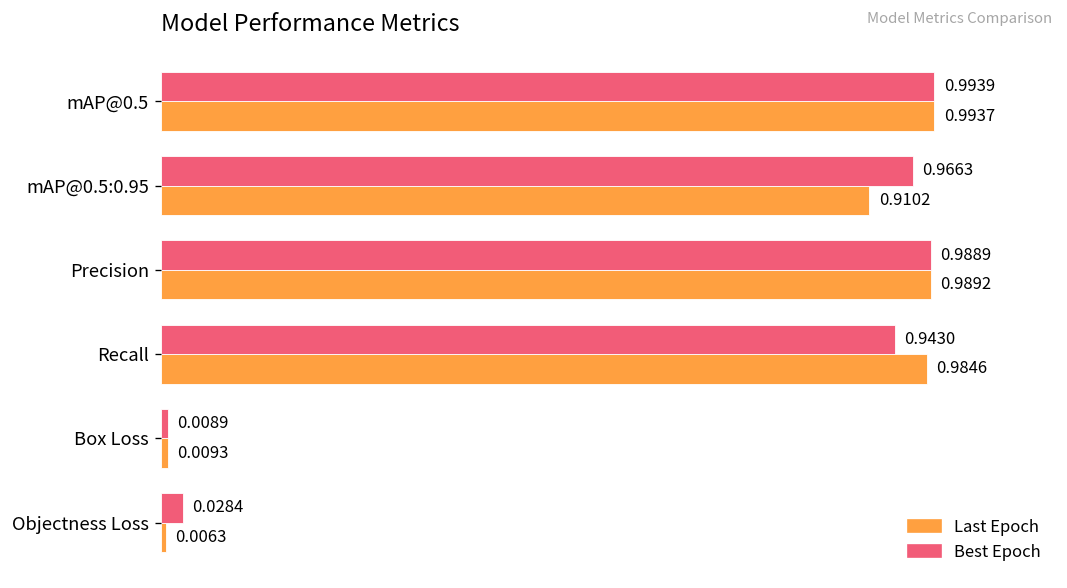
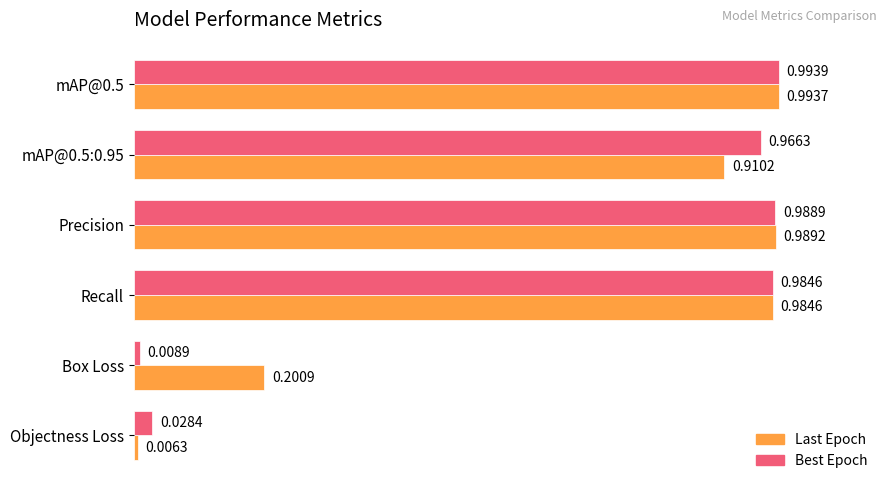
  {
    "Last Epoch": {
      "mAP@0.5": 0.9937,
      "mAP@0.5:0.95": 0.9102,
      "Precision": 0.9892,
      "Recall": 0.9846,
-     "Box Loss": 0.0093,
+     "Box Loss": 0.2009,
      "Objectness Loss": 0.0063
    },
    "Best Epoch": {
      "mAP@0.5": 0.9939,
      "mAP@0.5:0.95": 0.9663,
      "Precision": 0.9889,
-     "Recall": 0.9430,
+     "Recall": 0.9846,
      "Box Loss": 0.0089,
      "Objectness Loss": 0.0284
    }
  }
